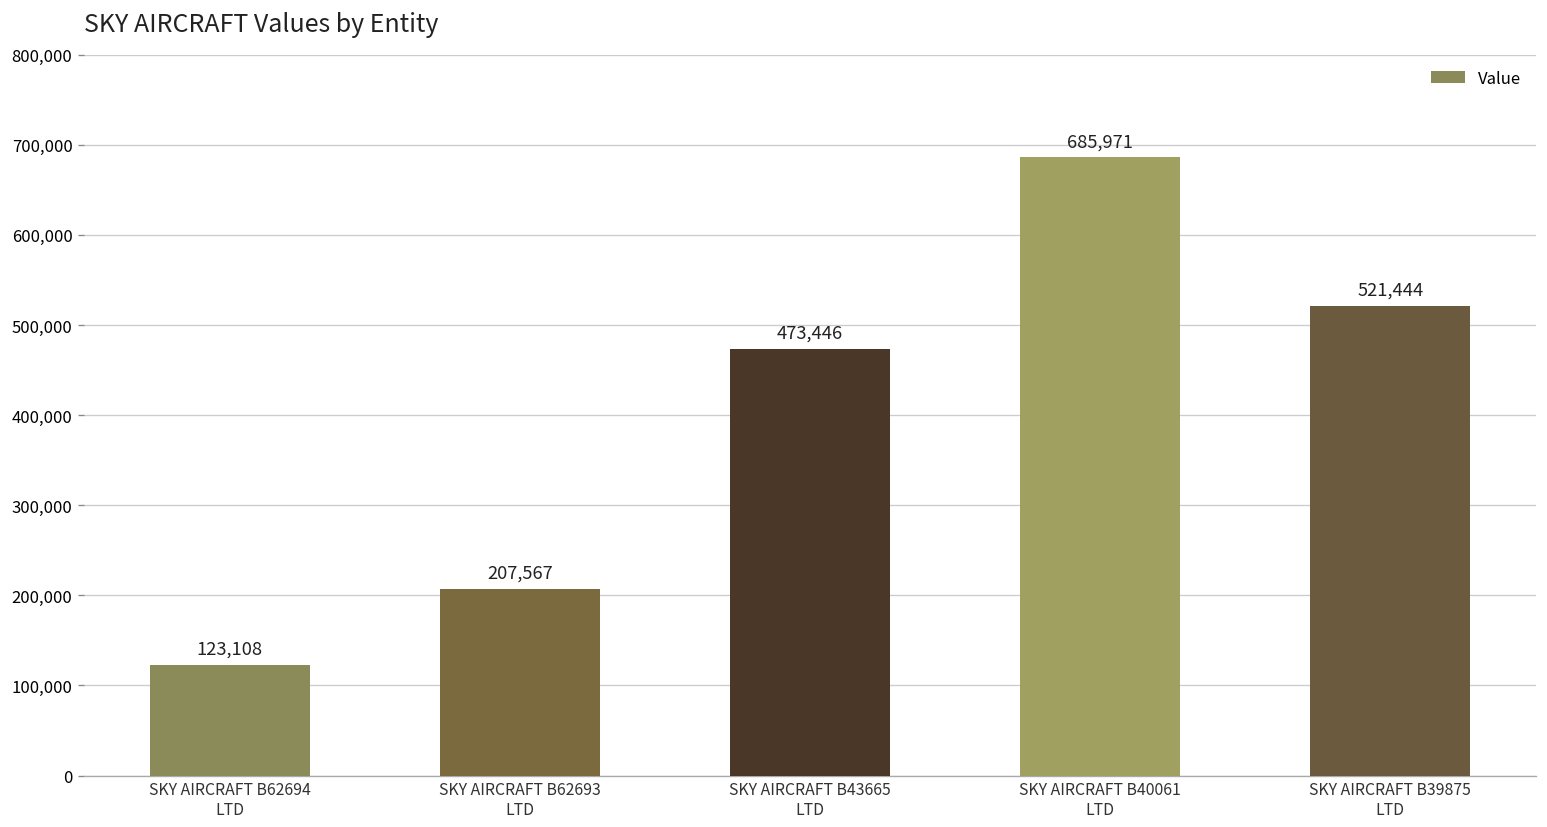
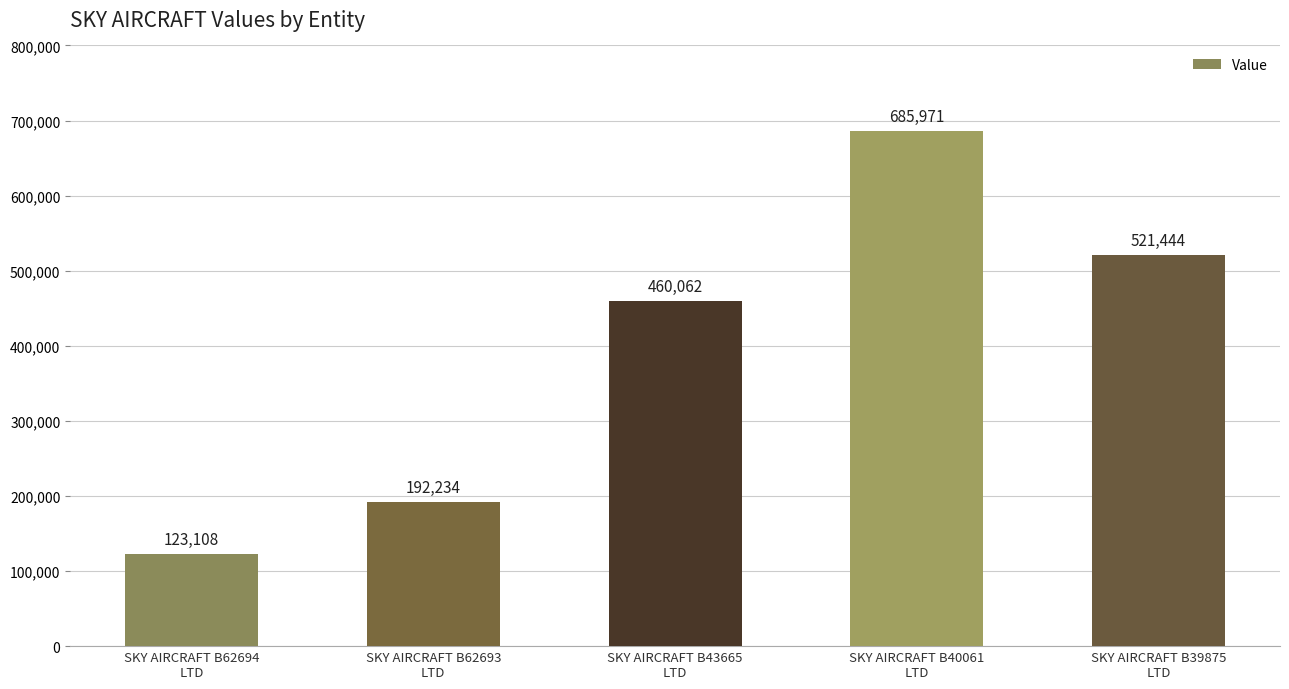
  {
    "SKY AIRCRAFT B62694 LTD": "123,108",
-   "SKY AIRCRAFT B62693 LTD": "207,567",
-   "SKY AIRCRAFT B43665 LTD": "473,446",
+   "SKY AIRCRAFT B62693 LTD": "192,234",
+   "SKY AIRCRAFT B43665 LTD": "460,062",
    "SKY AIRCRAFT B40061 LTD": "685,971",
    "SKY AIRCRAFT B39875 LTD": "521,444"
  }
